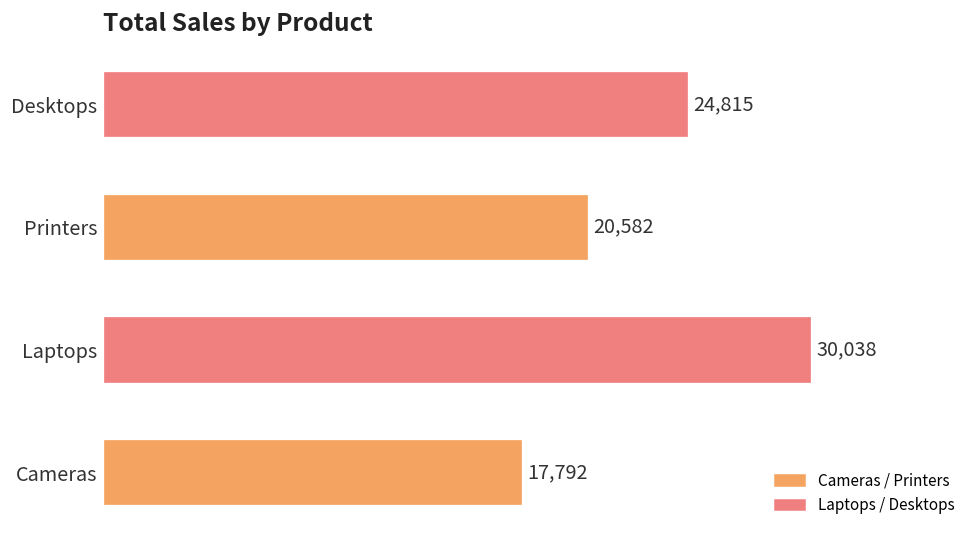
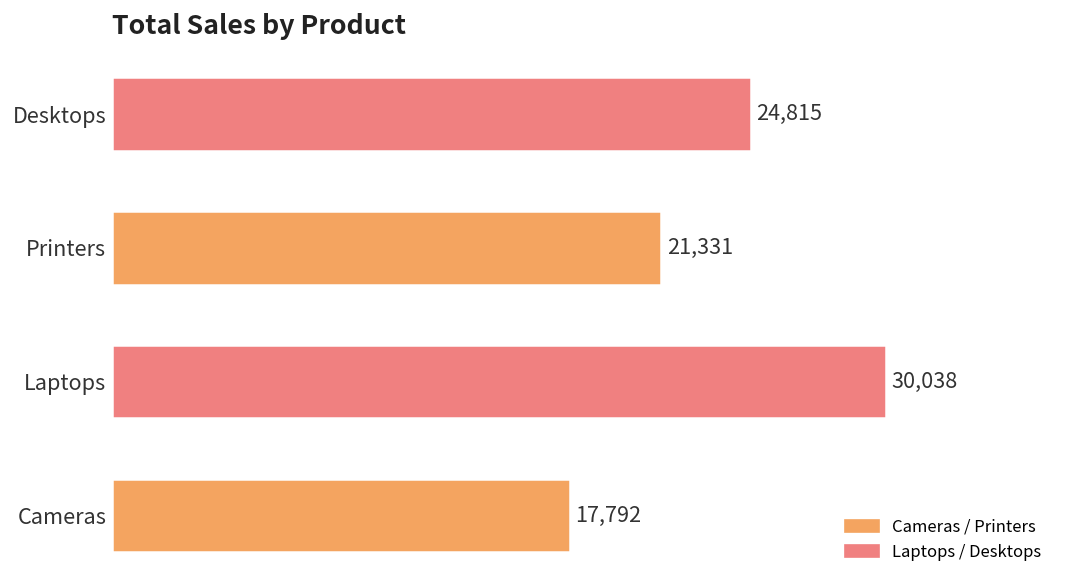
  {
    "Desktops": "24,815",
-   "Printers": "20,582",
+   "Printers": "21,331",
    "Laptops": "30,038",
    "Cameras": "17,792"
  }
